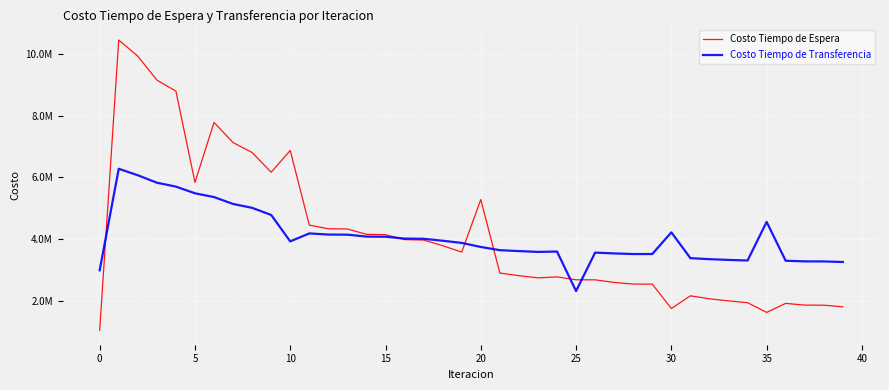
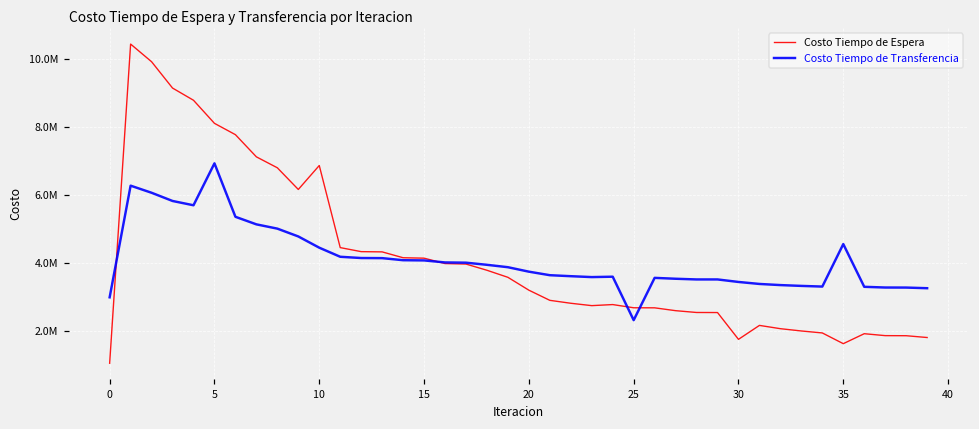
  {
    "Costo Tiempo de Espera": {
      "0": 1000000,
-     "5": 5800000,
+     "5": 8100000,
      "10": 6900000,
-     "20": 5300000,
+     "20": 3200000,
      "25": 2700000,
      "30": 1700000,
      "35": 1600000
    },
    "Costo Tiempo de Transferencia": {
      "0": 3000000,
-     "5": 5500000,
-     "10": 3900000,
+     "5": 6900000,
+     "10": 4500000,
      "20": 3700000,
      "25": 2300000,
-     "30": 4200000,
+     "30": 3400000,
      "35": 4600000
    }
  }
